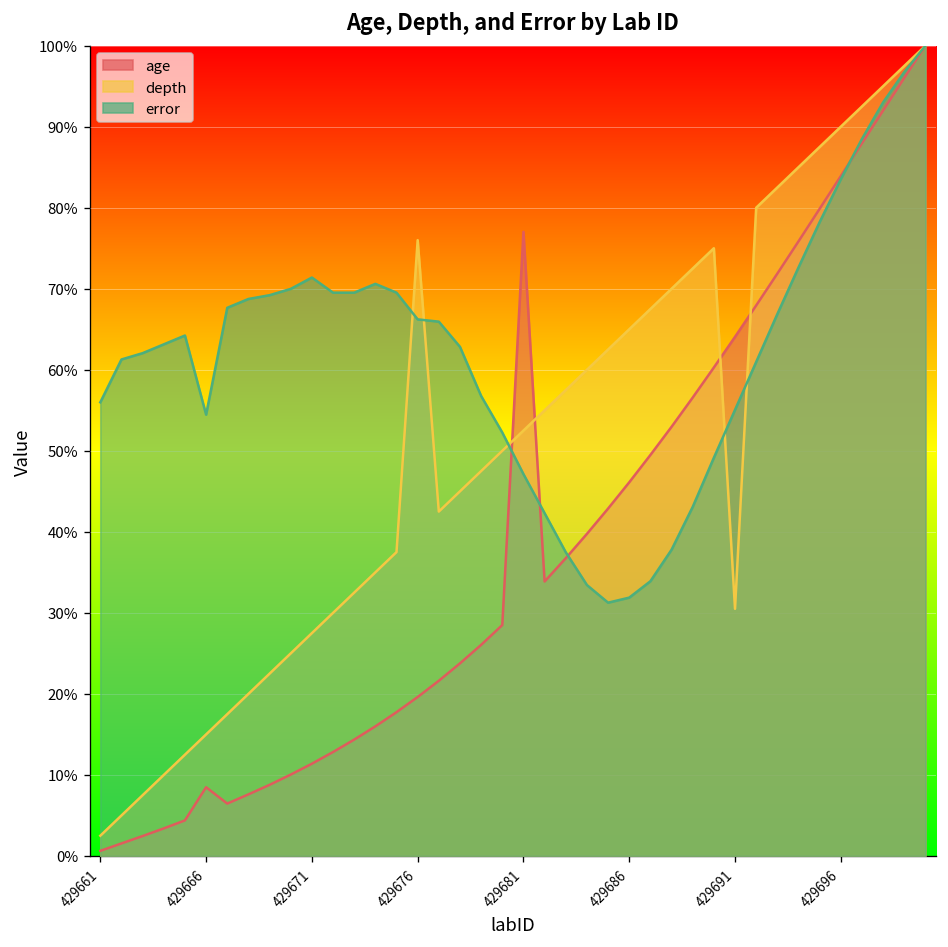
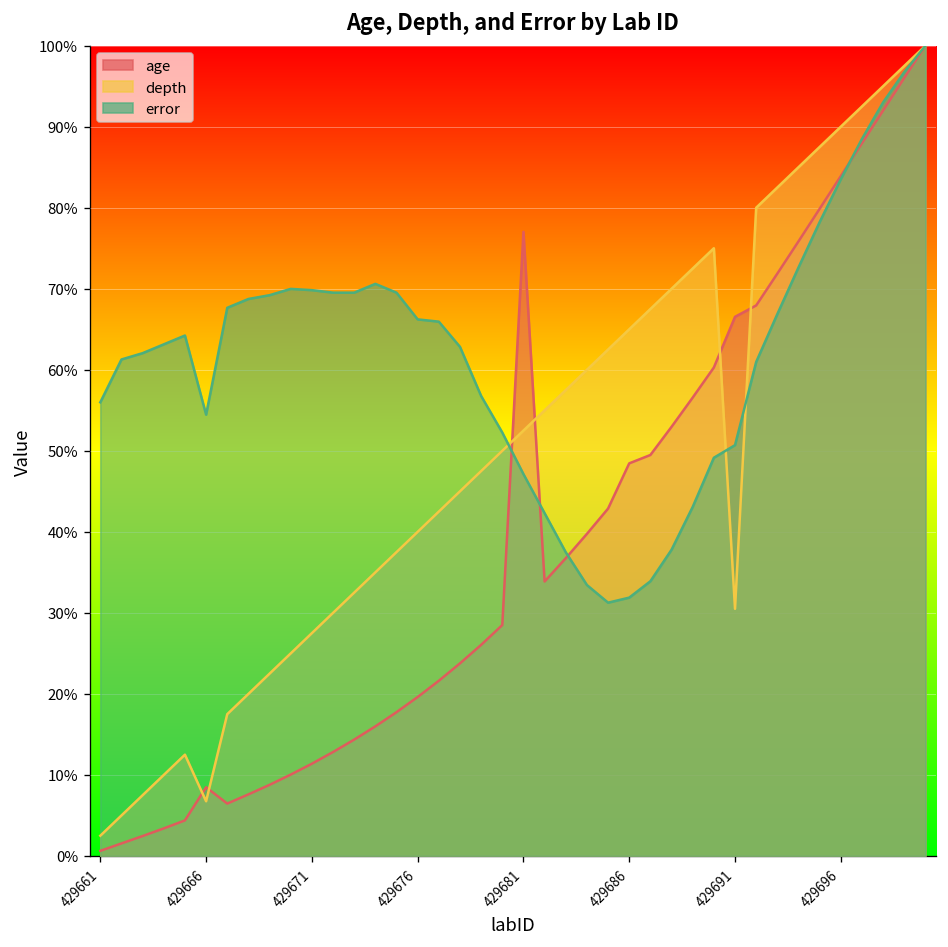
  {
    "age": {
      "429661": "1%",
      "429666": "8%",
      "429671": "11%",
      "429676": "20%",
      "429681": "77%",
-     "429686": "46%",
-     "429691": "64%",
+     "429686": "48%",
+     "429691": "67%",
      "429696": "84%"
    },
    "depth": {
      "429661": "3%",
-     "429666": "15%",
+     "429666": "7%",
      "429671": "28%",
-     "429676": "76%",
+     "429676": "40%",
      "429681": "53%",
      "429686": "65%",
      "429691": "31%",
      "429696": "90%"
    },
    "error": {
      "429661": "56%",
      "429666": "54%",
-     "429671": "71%",
+     "429671": "70%",
      "429676": "66%",
      "429681": "47%",
      "429686": "32%",
-     "429691": "55%",
+     "429691": "51%",
      "429696": "84%"
    }
  }
